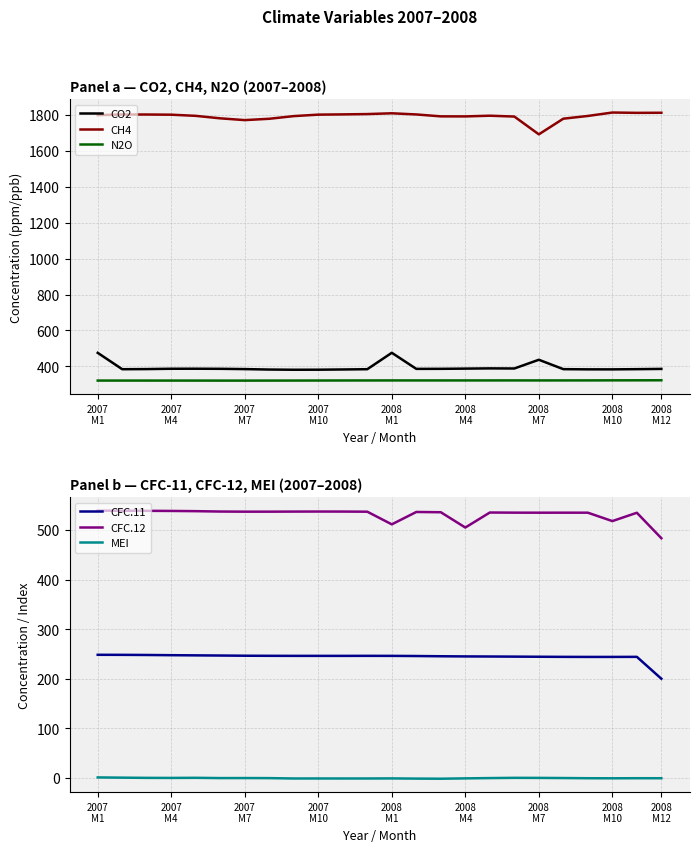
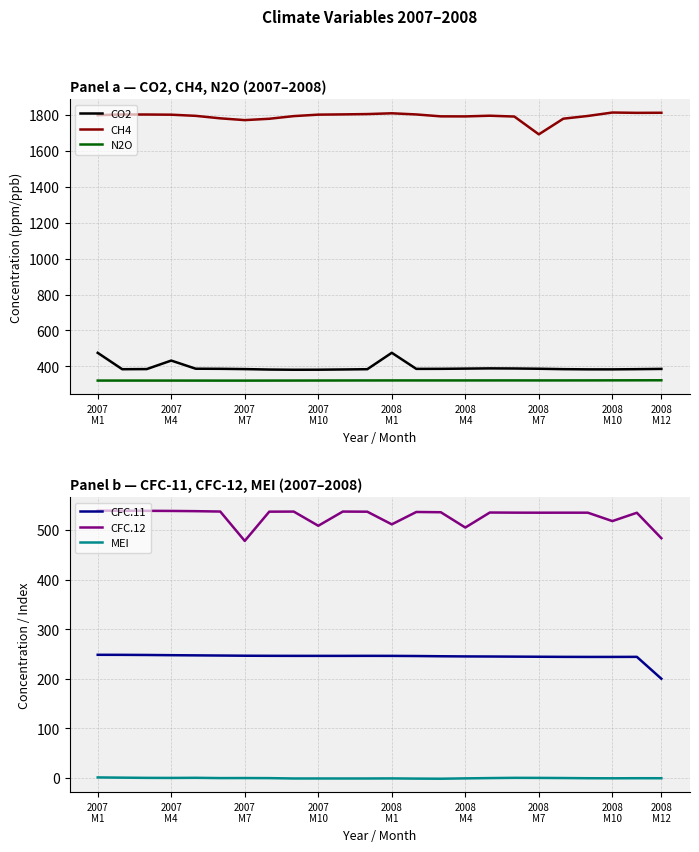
  {
    "Panel a — CO2, CH4, N2O (2007–2008)": {
      "CO2": {
        "2007 M1": 480,
-       "2007 M4": 390,
+       "2007 M4": 430,
        "2007 M7": 380,
        "2007 M10": 380,
        "2008 M1": 480,
        "2008 M4": 390,
-       "2008 M7": 440,
+       "2008 M7": 390,
        "2008 M10": 380,
        "2008 M12": 390
      },
      "CH4": {
        "2007 M4": 1800,
        "2007 M7": 1770,
        "2007 M10": 1800,
        "2008 M1": 1810,
        "2008 M4": 1790,
        "2008 M7": 1690,
        "2008 M10": 1810,
        "2008 M12": 1810
      },
      "N2O": {
        "2007 M1": 320,
        "2007 M4": 320,
        "2007 M7": 320,
        "2007 M10": 320,
        "2008 M1": 320,
        "2008 M4": 320,
        "2008 M7": 320,
        "2008 M10": 320,
        "2008 M12": 320
      }
    },
    "Panel b — CFC-11, CFC-12, MEI (2007–2008)": {
      "CFC.11": {
        "2007 M1": 250,
        "2007 M4": 250,
        "2007 M7": 250,
        "2007 M10": 250,
        "2008 M1": 250,
        "2008 M4": 250,
        "2008 M7": 240,
        "2008 M10": 240,
        "2008 M12": 200
      },
      "CFC.12": {
        "2007 M4": 540,
-       "2007 M7": 540,
-       "2007 M10": 540,
+       "2007 M7": 480,
+       "2007 M10": 510,
        "2008 M1": 510,
        "2008 M4": 510,
        "2008 M7": 540,
        "2008 M10": 520,
        "2008 M12": 480
      },
      "MEI": {
        "2007 M1": 0,
        "2007 M4": 0,
        "2007 M7": 0,
        "2007 M10": 0,
        "2008 M1": 0,
        "2008 M4": 0,
        "2008 M7": 0,
        "2008 M10": 0,
        "2008 M12": 0
      }
    }
  }
